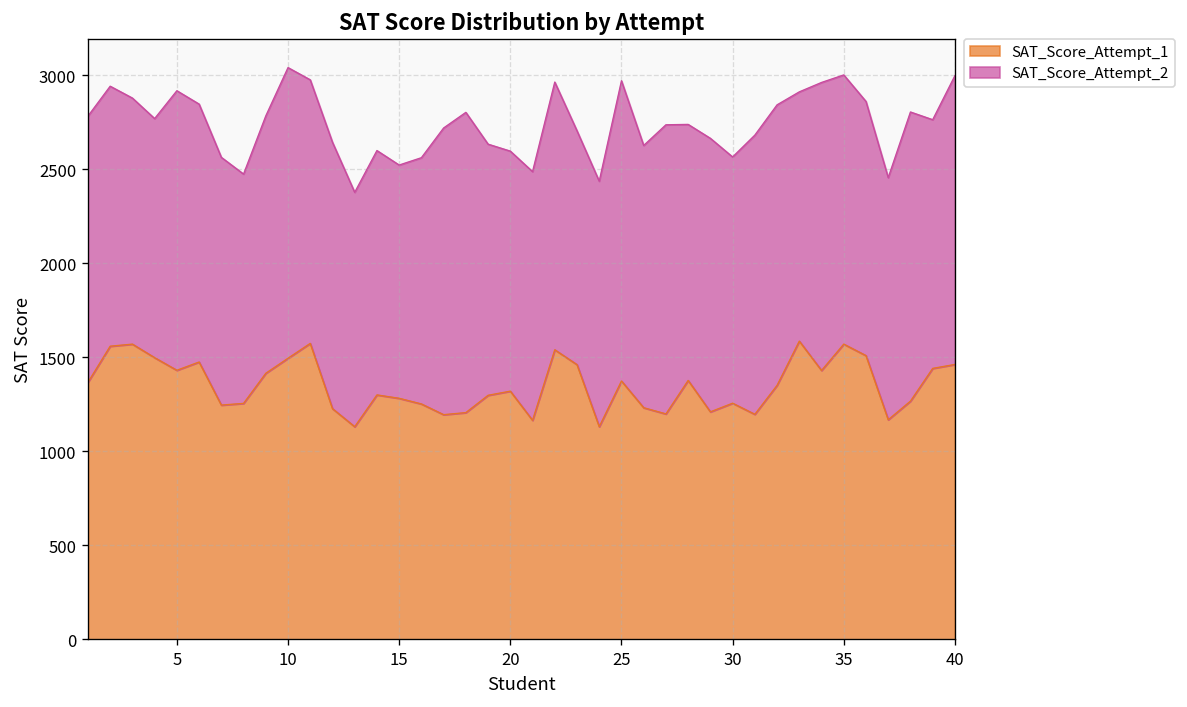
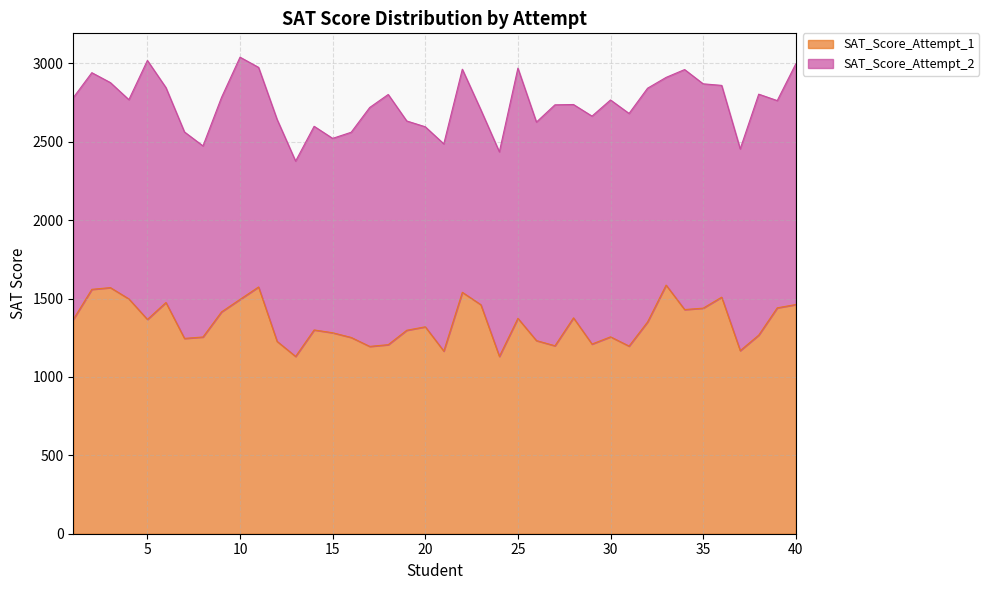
  {
    "SAT_Score_Attempt_1": {
-     "5": 1430,
+     "5": 1370,
      "10": 1500,
      "15": 1280,
      "20": 1320,
      "25": 1370,
      "30": 1260,
-     "35": 1570,
+     "35": 1440,
      "40": 1460
    },
    "SAT_Score_Attempt_2": {
-     "5": 1490,
+     "5": 1650,
      "10": 1550,
      "15": 1240,
      "20": 1280,
      "25": 1600,
-     "30": 1310,
+     "30": 1510,
      "35": 1430,
      "40": 1540
    }
  }
